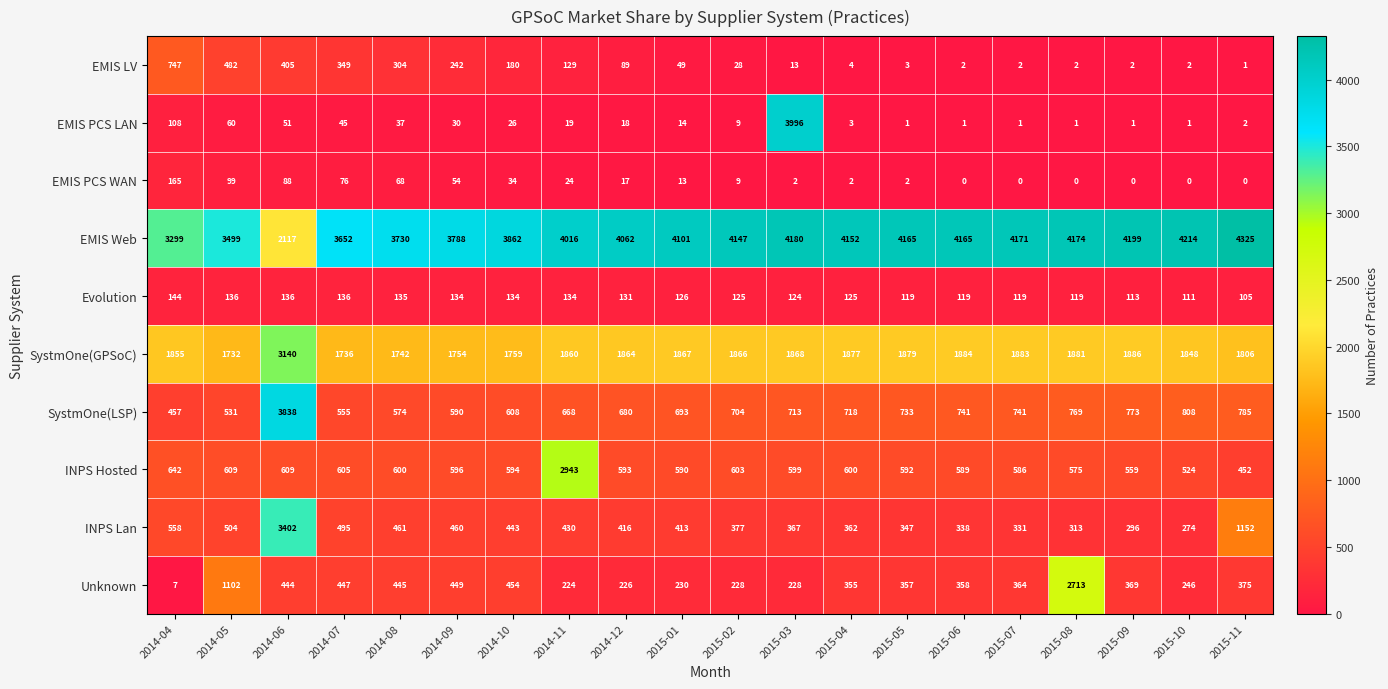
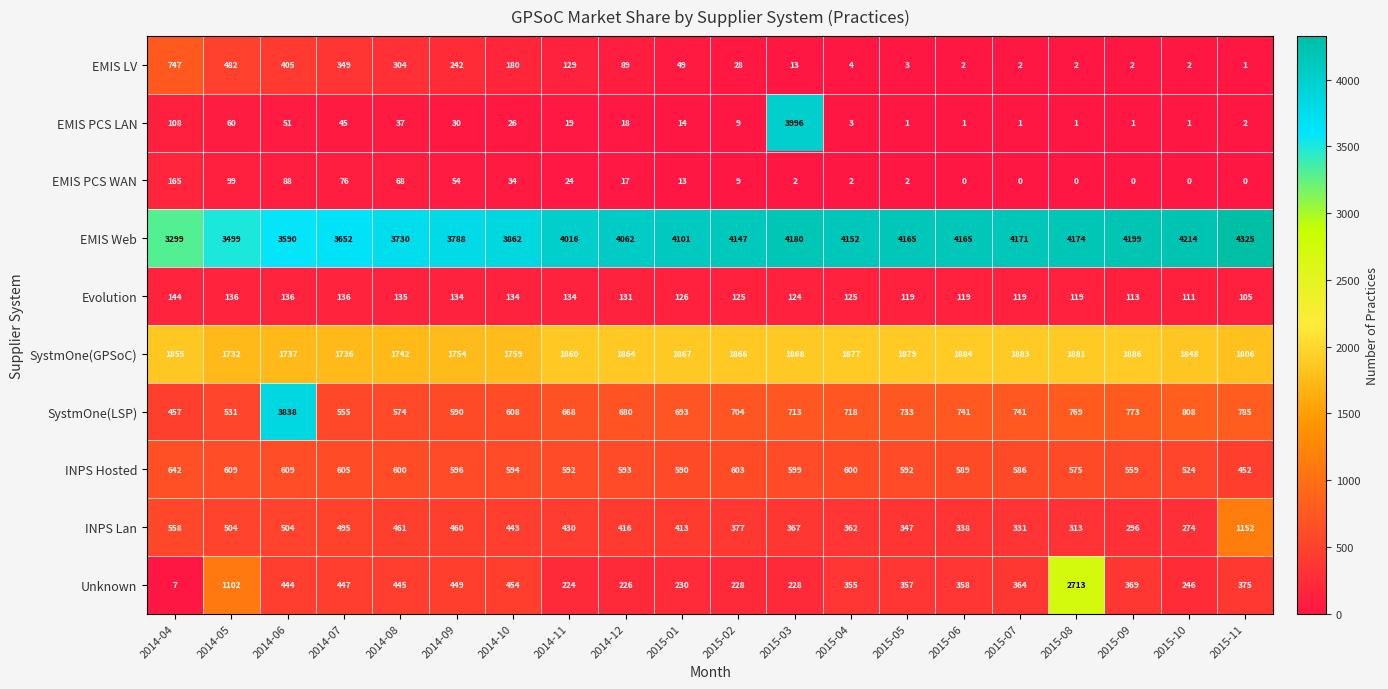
  {
    "EMIS LV": {
      "2014-04": 747,
      "2014-05": 482,
      "2014-06": 405,
      "2014-07": 349,
      "2014-08": 304,
      "2014-09": 242,
      "2014-10": 180,
      "2014-11": 129,
      "2014-12": 89,
      "2015-01": 49,
      "2015-02": 28,
      "2015-03": 13,
      "2015-04": 4,
      "2015-05": 3,
      "2015-06": 2,
      "2015-07": 2,
      "2015-08": 2,
      "2015-09": 2,
      "2015-10": 2,
      "2015-11": 1
    },
    "EMIS PCS LAN": {
      "2014-04": 108,
      "2014-05": 60,
      "2014-06": 51,
      "2014-07": 45,
      "2014-08": 37,
      "2014-09": 30,
      "2014-10": 26,
      "2014-11": 19,
      "2014-12": 18,
      "2015-01": 14,
      "2015-02": 9,
      "2015-03": 3996,
      "2015-04": 3,
      "2015-05": 1,
      "2015-06": 1,
      "2015-07": 1,
      "2015-08": 1,
      "2015-09": 1,
      "2015-10": 1,
      "2015-11": 2
    },
    "EMIS PCS WAN": {
      "2014-04": 165,
      "2014-05": 99,
      "2014-06": 88,
      "2014-07": 76,
      "2014-08": 68,
      "2014-09": 54,
      "2014-10": 34,
      "2014-11": 24,
      "2014-12": 17,
      "2015-01": 13,
      "2015-02": 9,
      "2015-03": 2,
      "2015-04": 2,
      "2015-05": 2,
      "2015-06": 0,
      "2015-07": 0,
      "2015-08": 0,
      "2015-09": 0,
      "2015-10": 0,
      "2015-11": 0
    },
    "EMIS Web": {
      "2014-04": 3299,
      "2014-05": 3499,
-     "2014-06": 2117,
+     "2014-06": 3590,
      "2014-07": 3652,
      "2014-08": 3730,
      "2014-09": 3788,
      "2014-10": 3862,
      "2014-11": 4016,
      "2014-12": 4062,
      "2015-01": 4101,
      "2015-02": 4147,
      "2015-03": 4180,
      "2015-04": 4152,
      "2015-05": 4165,
      "2015-06": 4165,
      "2015-07": 4171,
      "2015-08": 4174,
      "2015-09": 4199,
      "2015-10": 4214,
      "2015-11": 4325
    },
    "Evolution": {
      "2014-04": 144,
      "2014-05": 136,
      "2014-06": 136,
      "2014-07": 136,
      "2014-08": 135,
      "2014-09": 134,
      "2014-10": 134,
      "2014-11": 134,
      "2014-12": 131,
      "2015-01": 126,
      "2015-02": 125,
      "2015-03": 124,
      "2015-04": 125,
      "2015-05": 119,
      "2015-06": 119,
      "2015-07": 119,
      "2015-08": 119,
      "2015-09": 113,
      "2015-10": 111,
      "2015-11": 105
    },
    "SystmOne(GPSoC)": {
      "2014-04": 1855,
      "2014-05": 1732,
-     "2014-06": 3140,
+     "2014-06": 1737,
      "2014-07": 1736,
      "2014-08": 1742,
      "2014-09": 1754,
      "2014-10": 1759,
      "2014-11": 1860,
      "2014-12": 1864,
      "2015-01": 1867,
      "2015-02": 1866,
      "2015-03": 1868,
      "2015-04": 1877,
      "2015-05": 1879,
      "2015-06": 1884,
      "2015-07": 1883,
      "2015-08": 1881,
      "2015-09": 1886,
      "2015-10": 1848,
      "2015-11": 1806
    },
    "SystmOne(LSP)": {
      "2014-04": 457,
      "2014-05": 531,
      "2014-06": 3838,
      "2014-07": 555,
      "2014-08": 574,
      "2014-09": 590,
      "2014-10": 608,
      "2014-11": 668,
      "2014-12": 680,
      "2015-01": 693,
      "2015-02": 704,
      "2015-03": 713,
      "2015-04": 718,
      "2015-05": 733,
      "2015-06": 741,
      "2015-07": 741,
      "2015-08": 769,
      "2015-09": 773,
      "2015-10": 808,
      "2015-11": 785
    },
    "INPS Hosted": {
      "2014-04": 642,
      "2014-05": 609,
      "2014-06": 609,
      "2014-07": 605,
      "2014-08": 600,
      "2014-09": 596,
      "2014-10": 594,
-     "2014-11": 2943,
+     "2014-11": 592,
      "2014-12": 593,
      "2015-01": 590,
      "2015-02": 603,
      "2015-03": 599,
      "2015-04": 600,
      "2015-05": 592,
      "2015-06": 589,
      "2015-07": 586,
      "2015-08": 575,
      "2015-09": 559,
      "2015-10": 524,
      "2015-11": 452
    },
    "INPS Lan": {
      "2014-04": 558,
      "2014-05": 504,
-     "2014-06": 3402,
+     "2014-06": 504,
      "2014-07": 495,
      "2014-08": 461,
      "2014-09": 460,
      "2014-10": 443,
      "2014-11": 430,
      "2014-12": 416,
      "2015-01": 413,
      "2015-02": 377,
      "2015-03": 367,
      "2015-04": 362,
      "2015-05": 347,
      "2015-06": 338,
      "2015-07": 331,
      "2015-08": 313,
      "2015-09": 296,
      "2015-10": 274,
      "2015-11": 1152
    },
    "Unknown": {
      "2014-04": 7,
      "2014-05": 1102,
      "2014-06": 444,
      "2014-07": 447,
      "2014-08": 445,
      "2014-09": 449,
      "2014-10": 454,
      "2014-11": 224,
      "2014-12": 226,
      "2015-01": 230,
      "2015-02": 228,
      "2015-03": 228,
      "2015-04": 355,
      "2015-05": 357,
      "2015-06": 358,
      "2015-07": 364,
      "2015-08": 2713,
      "2015-09": 369,
      "2015-10": 246,
      "2015-11": 375
    }
  }
